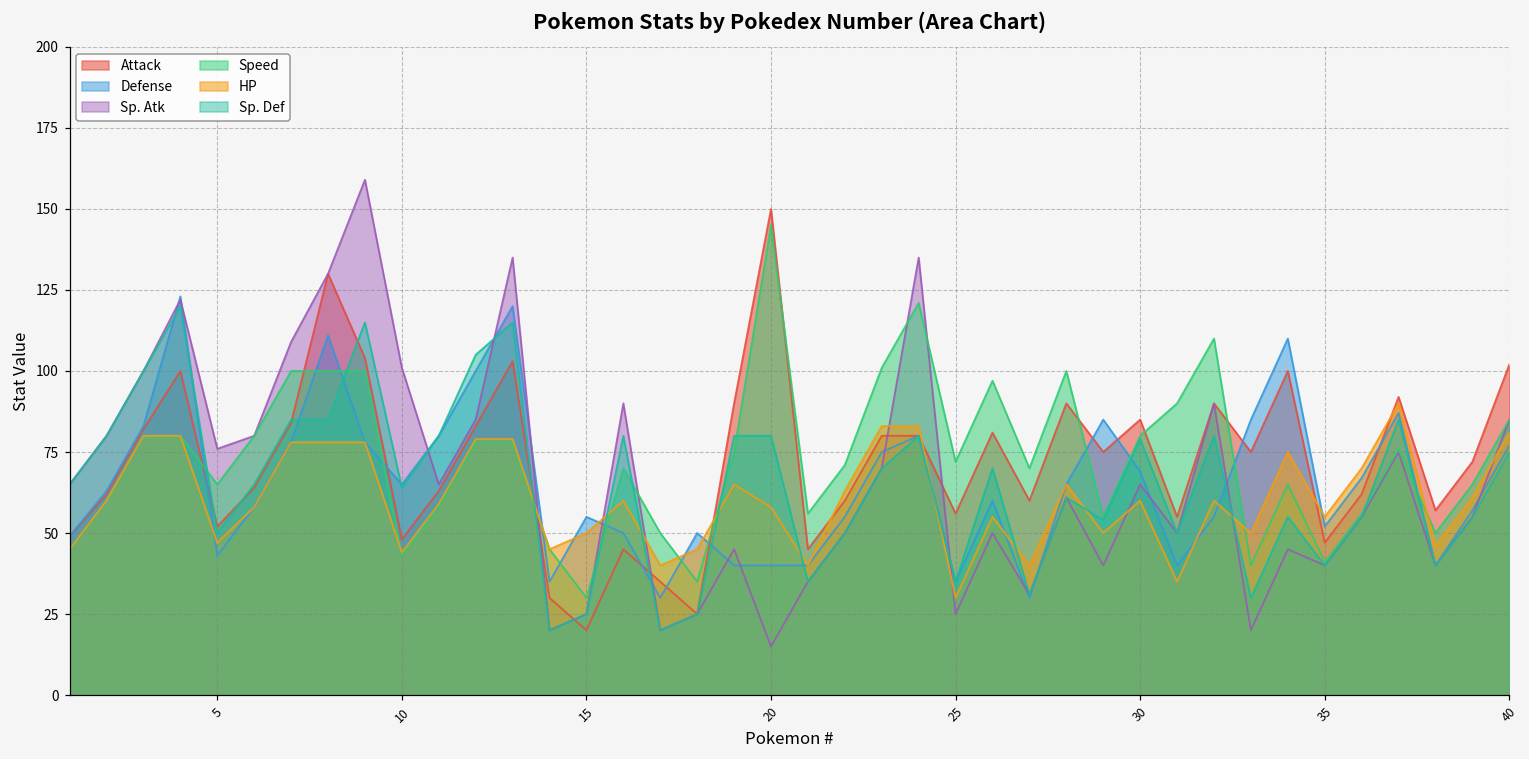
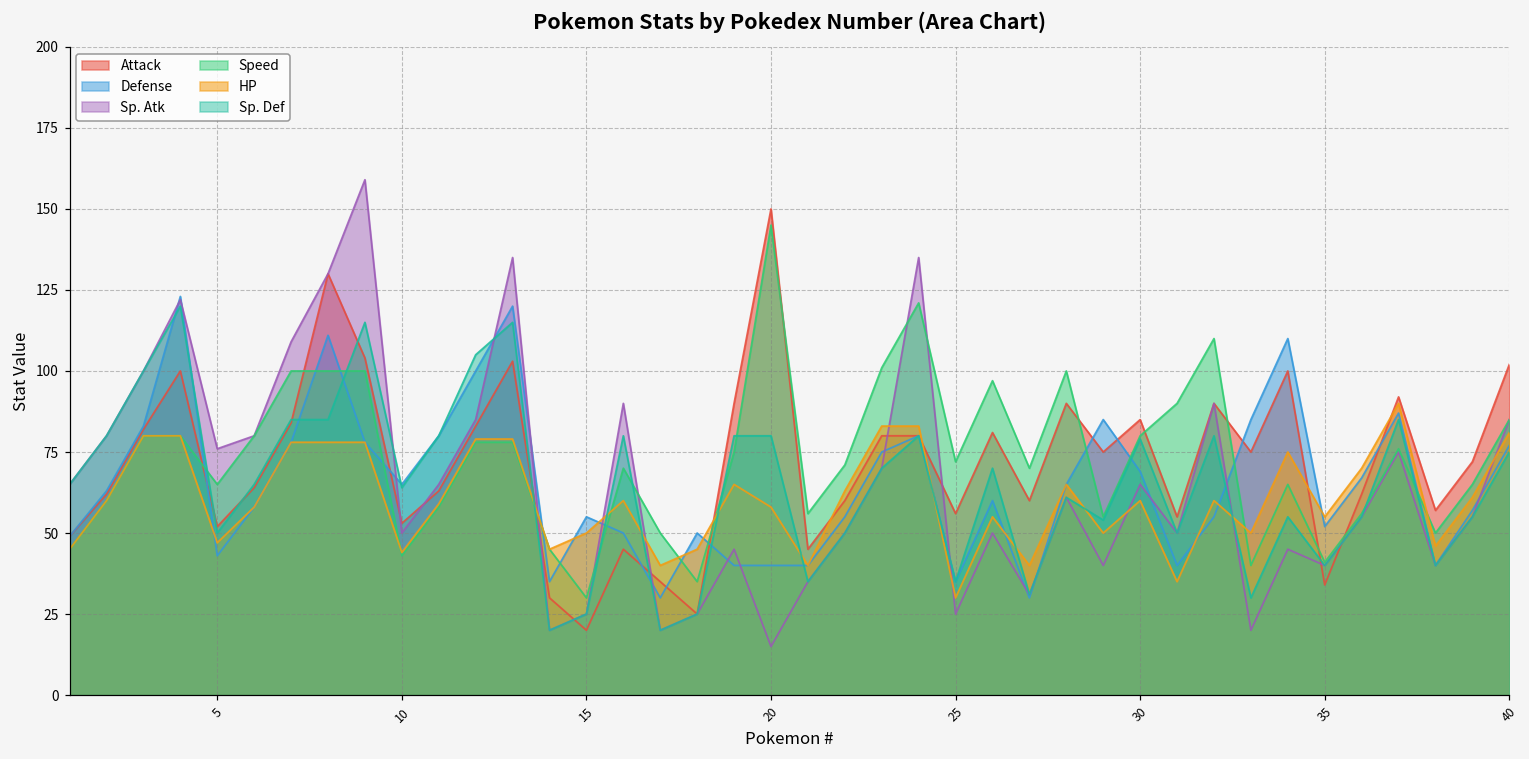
  {
    "Attack": {
      "5": 52,
-     "10": 48,
+     "10": 53,
      "15": 20,
      "20": 150,
      "25": 56,
      "30": 85,
-     "35": 47,
+     "35": 34,
      "40": 102
    },
    "Sp. Atk": {
      "5": 76,
-     "10": 101,
+     "10": 50,
      "20": 15,
      "25": 25,
      "30": 65
    },
    "HP": {
      "5": 47,
      "10": 44,
      "15": 50,
      "20": 58,
      "25": 30,
      "30": 60,
      "35": 55,
      "40": 81
    }
  }
